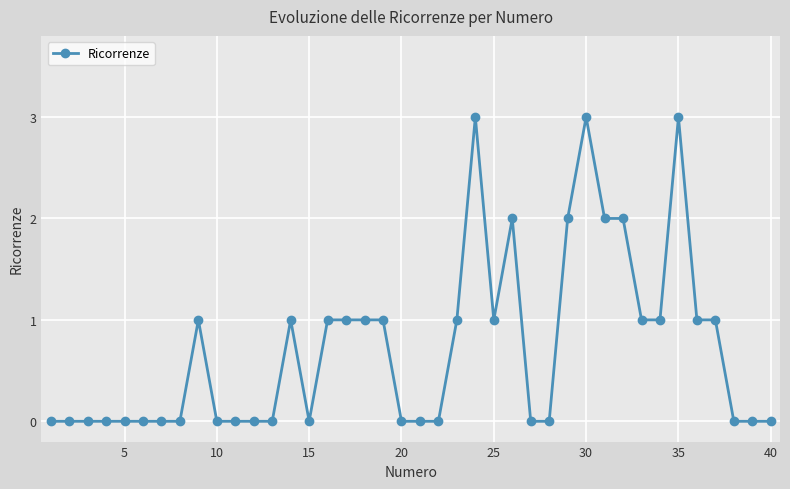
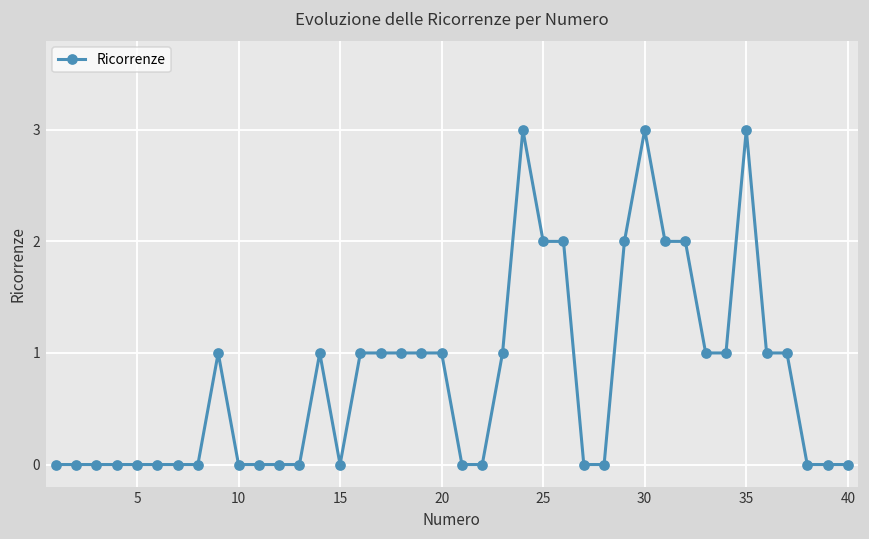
  {
    "5": 0,
    "10": 0,
    "15": 0,
-   "20": 0,
-   "25": 1,
+   "20": 1,
+   "25": 2,
    "30": 3,
    "35": 3,
    "40": 0
  }
